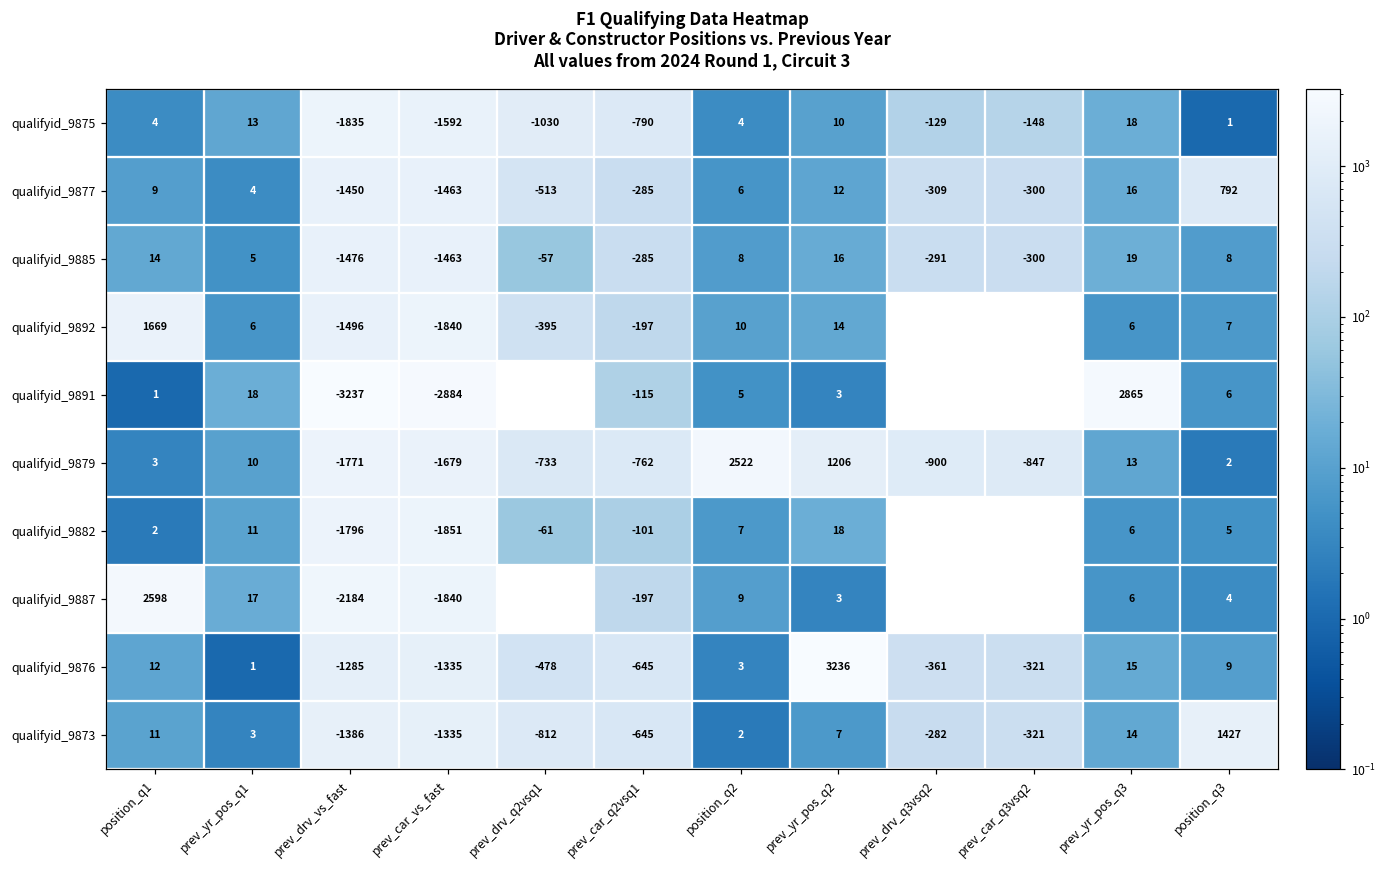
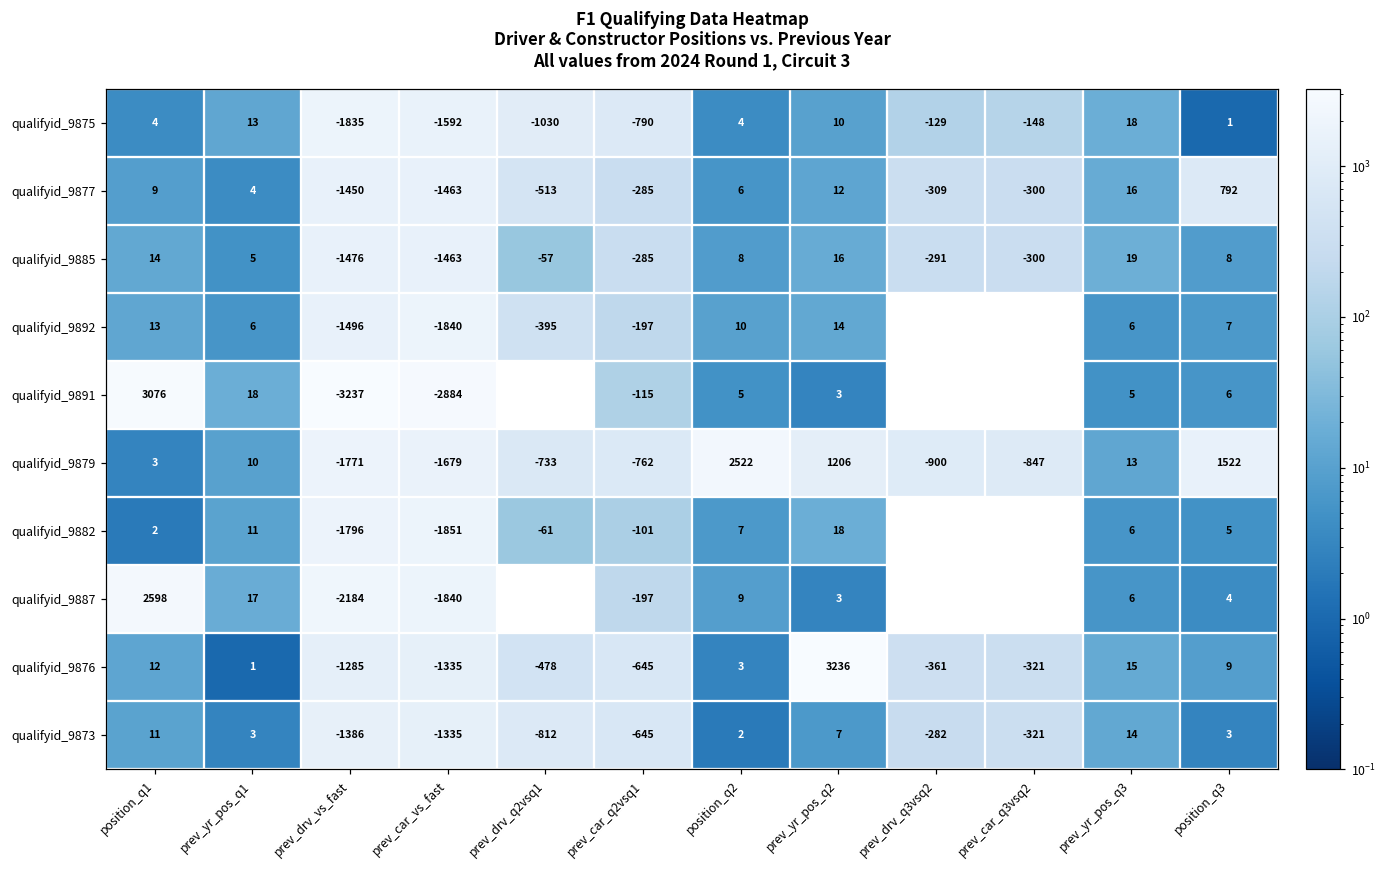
  {
    "qualifyid_9875": {
      "position_q1": 4,
      "prev_yr_pos_q1": 13,
      "prev_drv_vs_fast": -1835,
      "prev_car_vs_fast": -1592,
      "prev_drv_q2vsq1": -1030,
      "prev_car_q2vsq1": -790,
      "position_q2": 4,
      "prev_yr_pos_q2": 10,
      "prev_drv_q3vsq2": -129,
      "prev_car_q3vsq2": -148,
      "prev_yr_pos_q3": 18,
      "position_q3": 1
    },
    "qualifyid_9877": {
      "position_q1": 9,
      "prev_yr_pos_q1": 4,
      "prev_drv_vs_fast": -1450,
      "prev_car_vs_fast": -1463,
      "prev_drv_q2vsq1": -513,
      "prev_car_q2vsq1": -285,
      "position_q2": 6,
      "prev_yr_pos_q2": 12,
      "prev_drv_q3vsq2": -309,
      "prev_car_q3vsq2": -300,
      "prev_yr_pos_q3": 16,
      "position_q3": 792
    },
    "qualifyid_9885": {
      "position_q1": 14,
      "prev_yr_pos_q1": 5,
      "prev_drv_vs_fast": -1476,
      "prev_car_vs_fast": -1463,
      "prev_drv_q2vsq1": -57,
      "prev_car_q2vsq1": -285,
      "position_q2": 8,
      "prev_yr_pos_q2": 16,
      "prev_drv_q3vsq2": -291,
      "prev_car_q3vsq2": -300,
      "prev_yr_pos_q3": 19,
      "position_q3": 8
    },
    "qualifyid_9892": {
-     "position_q1": 1669,
+     "position_q1": 13,
      "prev_yr_pos_q1": 6,
      "prev_drv_vs_fast": -1496,
      "prev_car_vs_fast": -1840,
      "prev_drv_q2vsq1": -395,
      "prev_car_q2vsq1": -197,
      "position_q2": 10,
      "prev_yr_pos_q2": 14,
      "prev_yr_pos_q3": 6,
      "position_q3": 7
    },
    "qualifyid_9891": {
-     "position_q1": 1,
+     "position_q1": 3076,
      "prev_yr_pos_q1": 18,
      "prev_drv_vs_fast": -3237,
      "prev_car_vs_fast": -2884,
      "prev_car_q2vsq1": -115,
      "position_q2": 5,
      "prev_yr_pos_q2": 3,
-     "prev_yr_pos_q3": 2865,
+     "prev_yr_pos_q3": 5,
      "position_q3": 6
    },
    "qualifyid_9879": {
      "position_q1": 3,
      "prev_yr_pos_q1": 10,
      "prev_drv_vs_fast": -1771,
      "prev_car_vs_fast": -1679,
      "prev_drv_q2vsq1": -733,
      "prev_car_q2vsq1": -762,
      "position_q2": 2522,
      "prev_yr_pos_q2": 1206,
      "prev_drv_q3vsq2": -900,
      "prev_car_q3vsq2": -847,
      "prev_yr_pos_q3": 13,
-     "position_q3": 2
+     "position_q3": 1522
    },
    "qualifyid_9882": {
      "position_q1": 2,
      "prev_yr_pos_q1": 11,
      "prev_drv_vs_fast": -1796,
      "prev_car_vs_fast": -1851,
      "prev_drv_q2vsq1": -61,
      "prev_car_q2vsq1": -101,
      "position_q2": 7,
      "prev_yr_pos_q2": 18,
      "prev_yr_pos_q3": 6,
      "position_q3": 5
    },
    "qualifyid_9887": {
      "position_q1": 2598,
      "prev_yr_pos_q1": 17,
      "prev_drv_vs_fast": -2184,
      "prev_car_vs_fast": -1840,
      "prev_car_q2vsq1": -197,
      "position_q2": 9,
      "prev_yr_pos_q2": 3,
      "prev_yr_pos_q3": 6,
      "position_q3": 4
    },
    "qualifyid_9876": {
      "position_q1": 12,
      "prev_yr_pos_q1": 1,
      "prev_drv_vs_fast": -1285,
      "prev_car_vs_fast": -1335,
      "prev_drv_q2vsq1": -478,
      "prev_car_q2vsq1": -645,
      "position_q2": 3,
      "prev_yr_pos_q2": 3236,
      "prev_drv_q3vsq2": -361,
      "prev_car_q3vsq2": -321,
      "prev_yr_pos_q3": 15,
      "position_q3": 9
    },
    "qualifyid_9873": {
      "position_q1": 11,
      "prev_yr_pos_q1": 3,
      "prev_drv_vs_fast": -1386,
      "prev_car_vs_fast": -1335,
      "prev_drv_q2vsq1": -812,
      "prev_car_q2vsq1": -645,
      "position_q2": 2,
      "prev_yr_pos_q2": 7,
      "prev_drv_q3vsq2": -282,
      "prev_car_q3vsq2": -321,
      "prev_yr_pos_q3": 14,
-     "position_q3": 1427
+     "position_q3": 3
    }
  }
